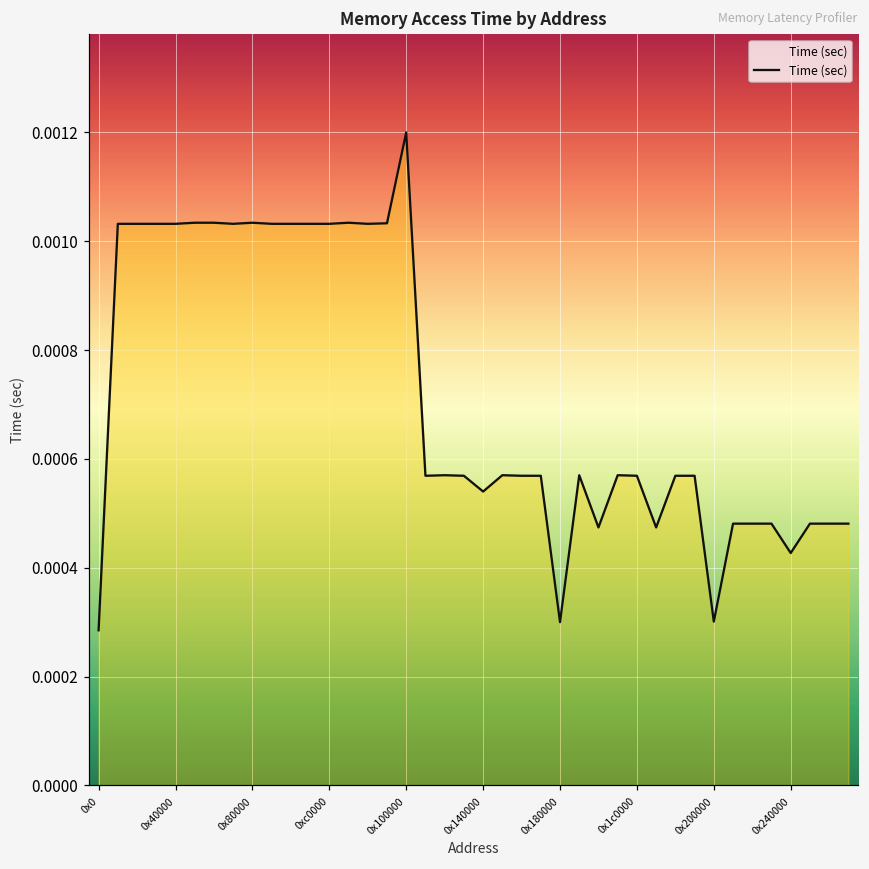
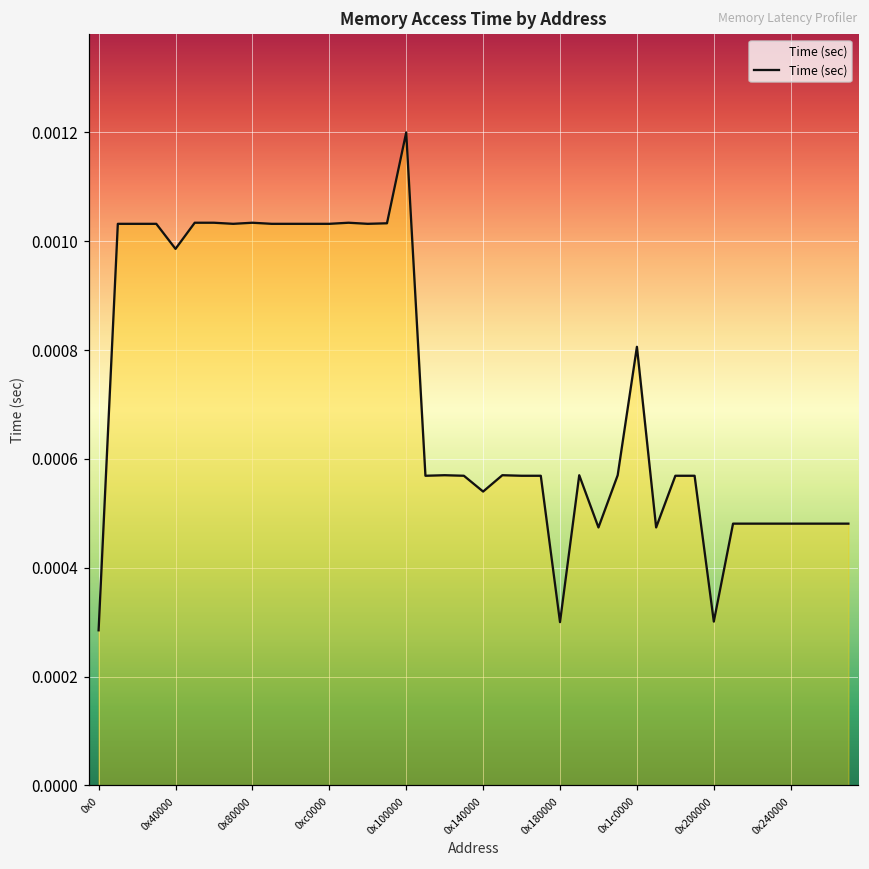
  {
    "0x0": 0.00029,
-   "0x40000": 0.00103,
+   "0x40000": 0.00099,
    "0x80000": 0.00103,
    "0xc0000": 0.00103,
    "0x100000": 0.00120,
    "0x140000": 0.00054,
    "0x180000": 0.00030,
-   "0x1c0000": 0.00057,
+   "0x1c0000": 0.00081,
    "0x200000": 0.00030,
-   "0x240000": 0.00043
+   "0x240000": 0.00048
  }
